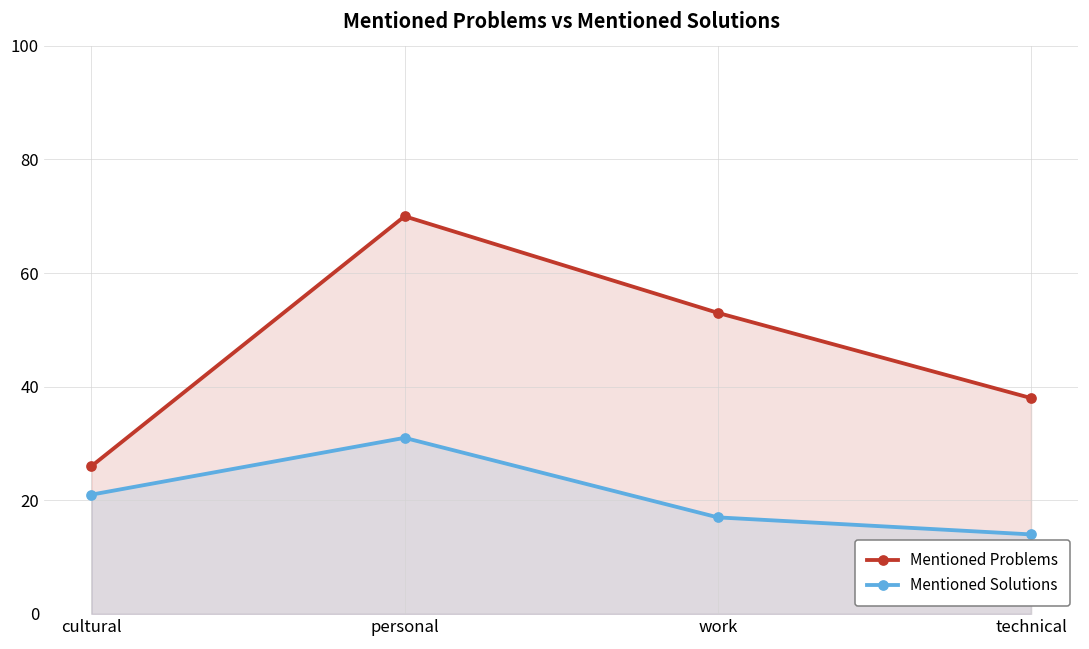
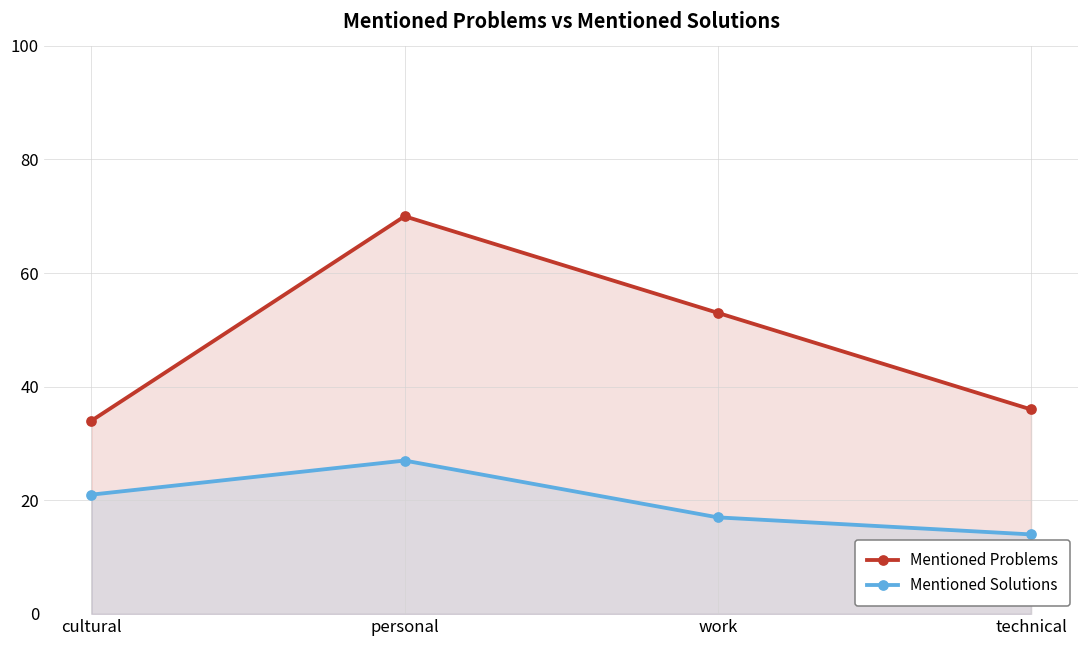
  {
    "Mentioned Problems": {
-     "cultural": 26,
+     "cultural": 34,
      "personal": 70,
      "work": 53,
-     "technical": 38
+     "technical": 36
    },
    "Mentioned Solutions": {
      "cultural": 21,
-     "personal": 31,
+     "personal": 27,
      "work": 17,
      "technical": 14
    }
  }
